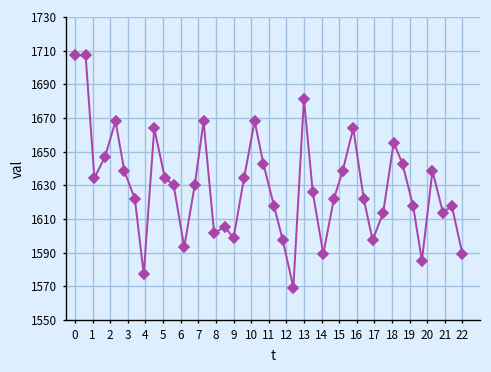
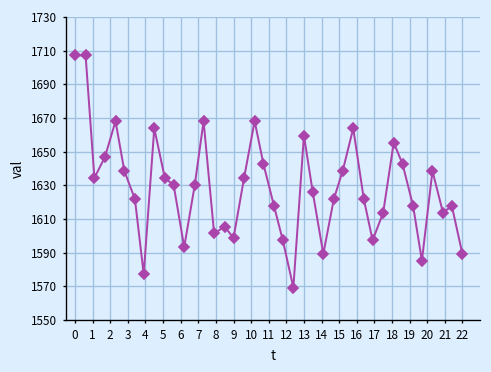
  {
    "0": 1707,
    "9": 1599,
-   "13": 1681,
+   "13": 1660,
    "22": 1589
  }
